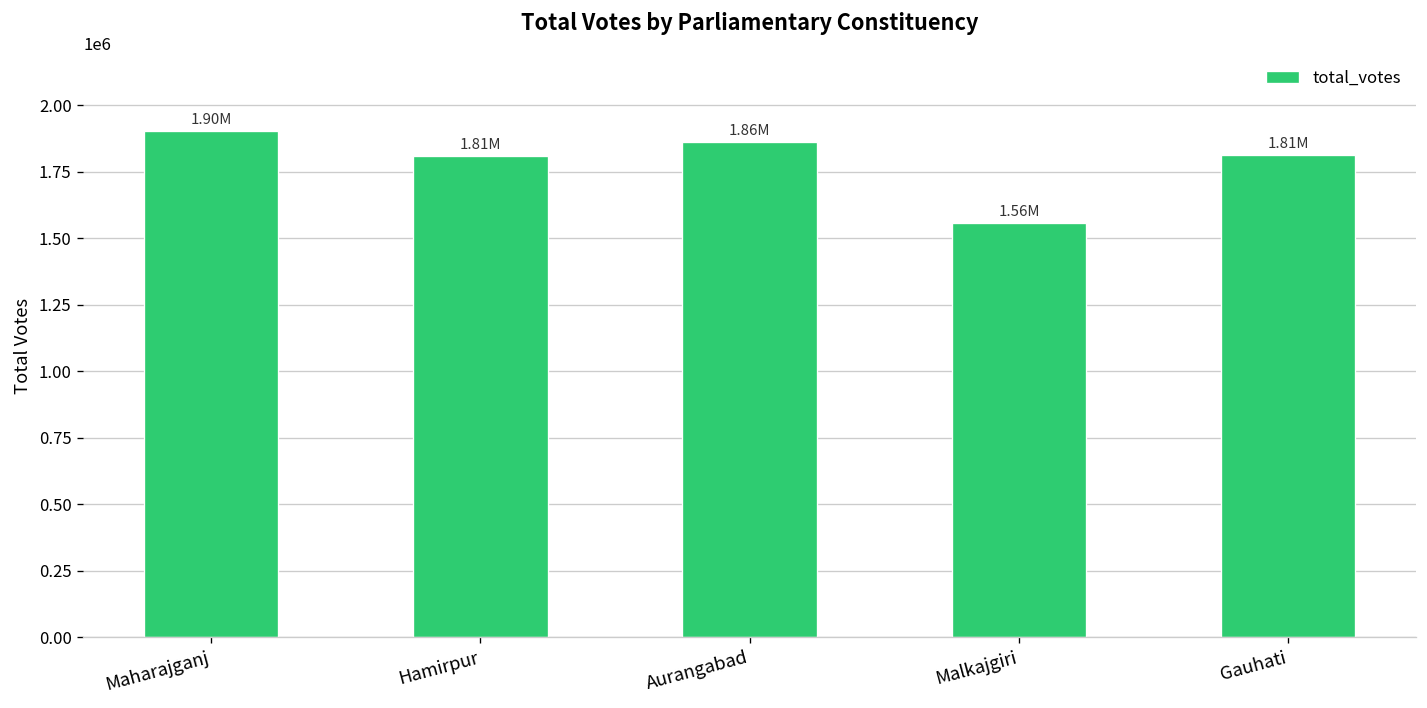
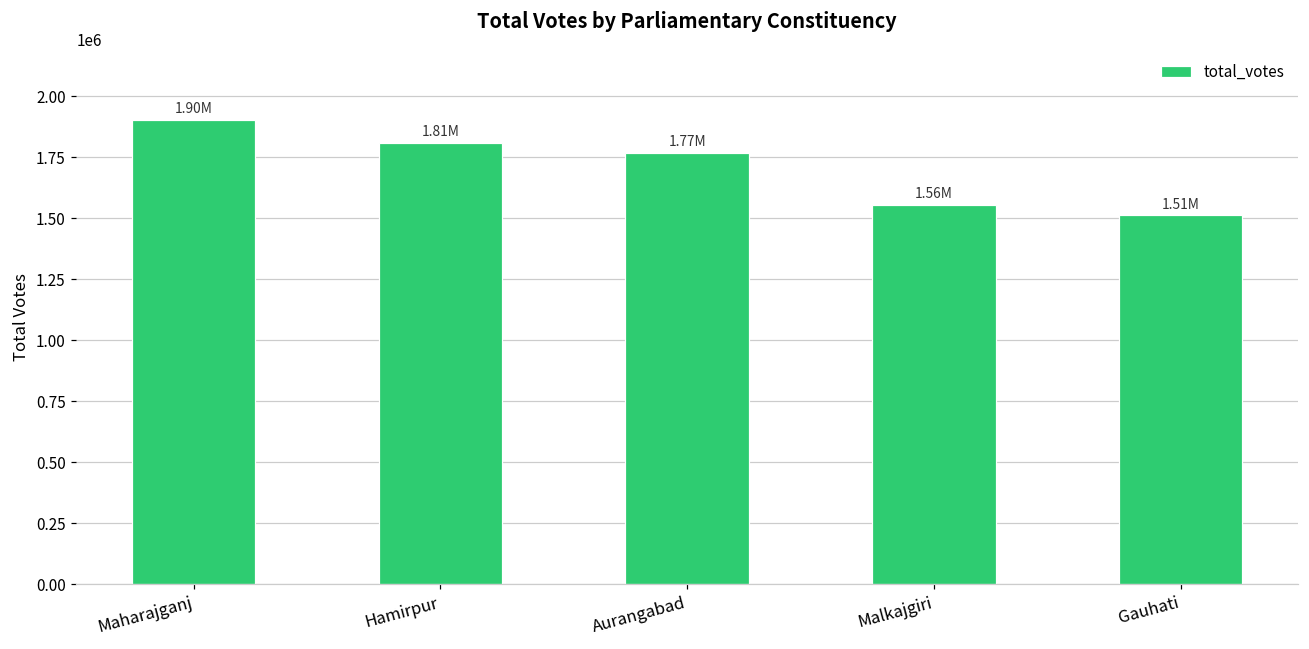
  {
    "Maharajganj": "1.90M",
    "Hamirpur": "1.81M",
-   "Aurangabad": "1.86M",
+   "Aurangabad": "1.77M",
    "Malkajgiri": "1.56M",
-   "Gauhati": "1.81M"
+   "Gauhati": "1.51M"
  }
